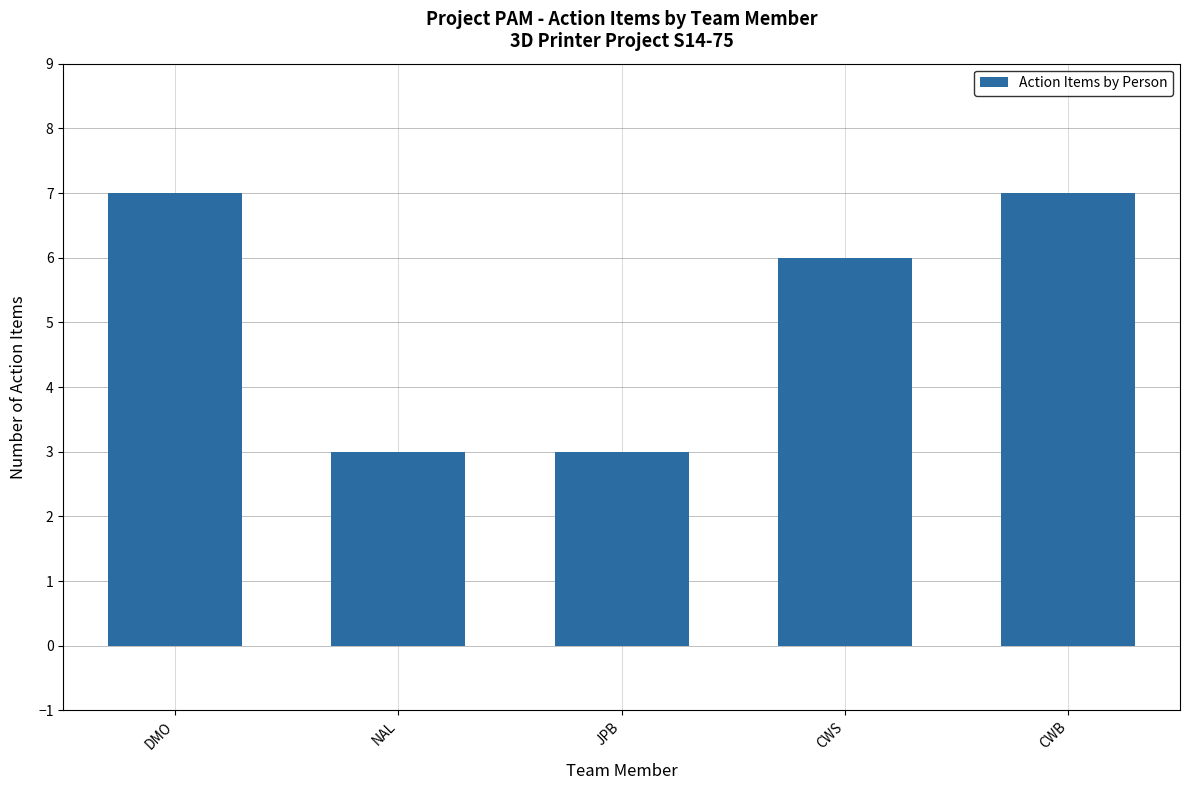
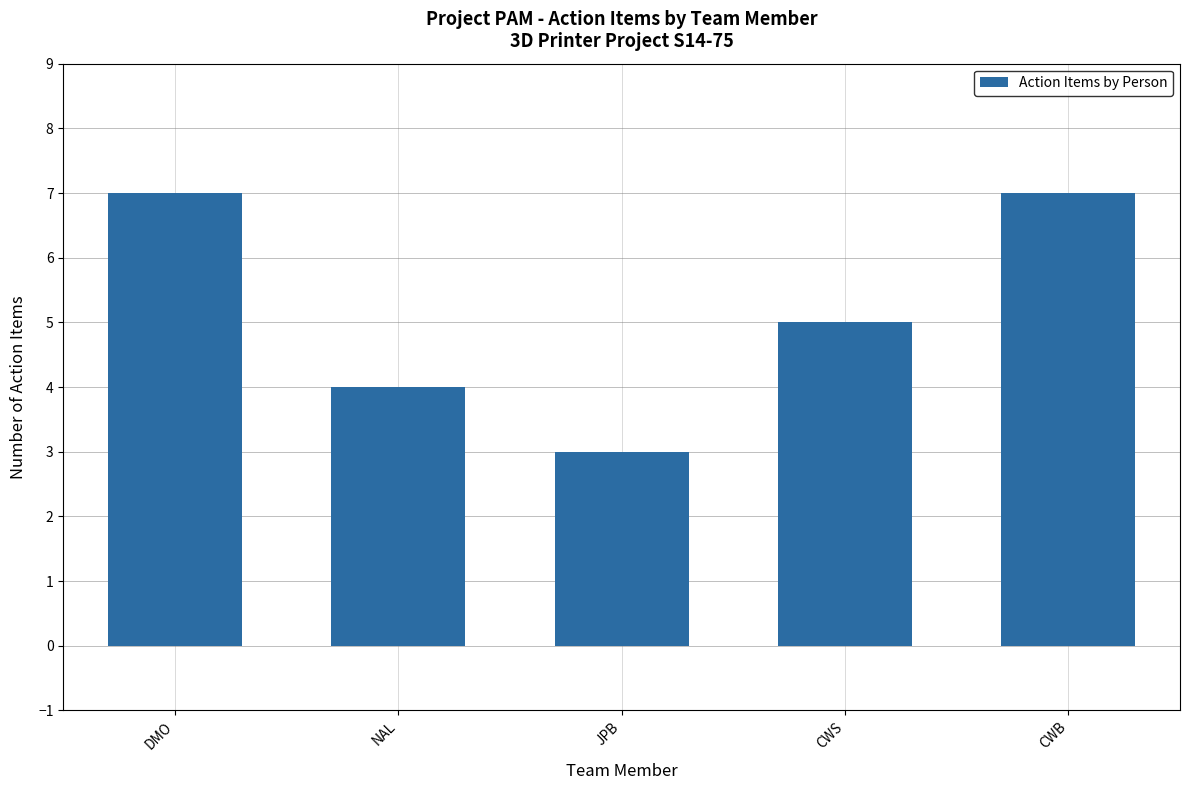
  {
    "DMO": 7,
-   "NAL": 3,
+   "NAL": 4,
    "JPB": 3,
-   "CWS": 6,
+   "CWS": 5,
    "CWB": 7
  }
